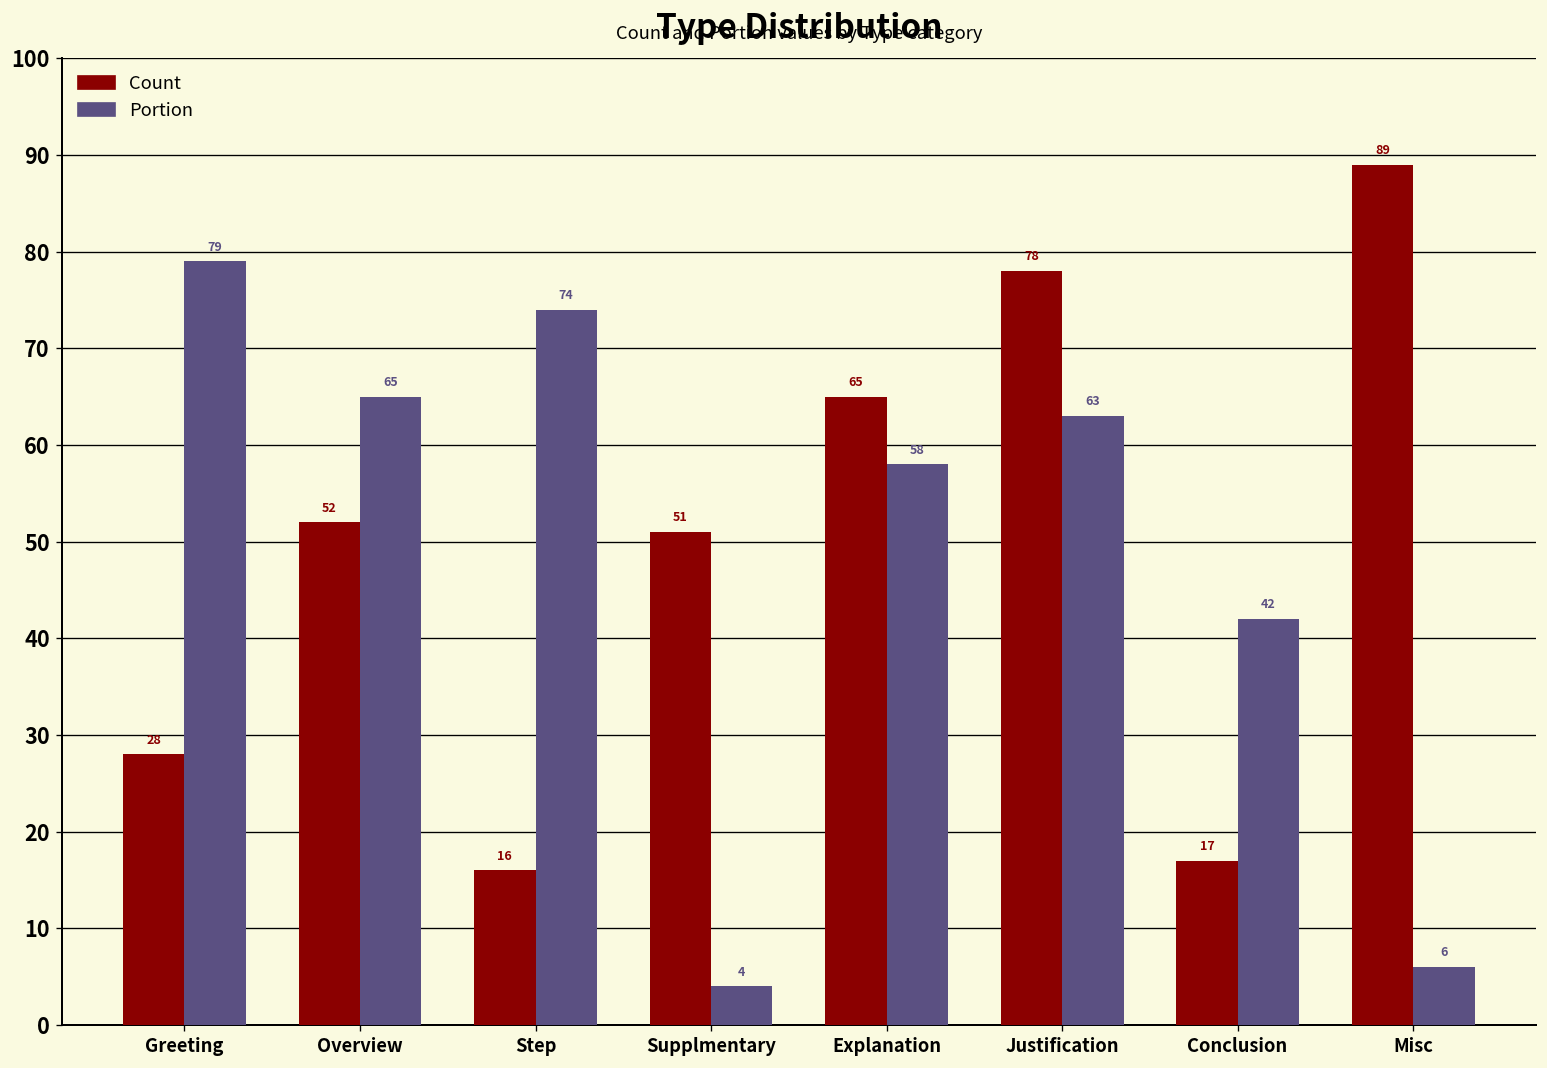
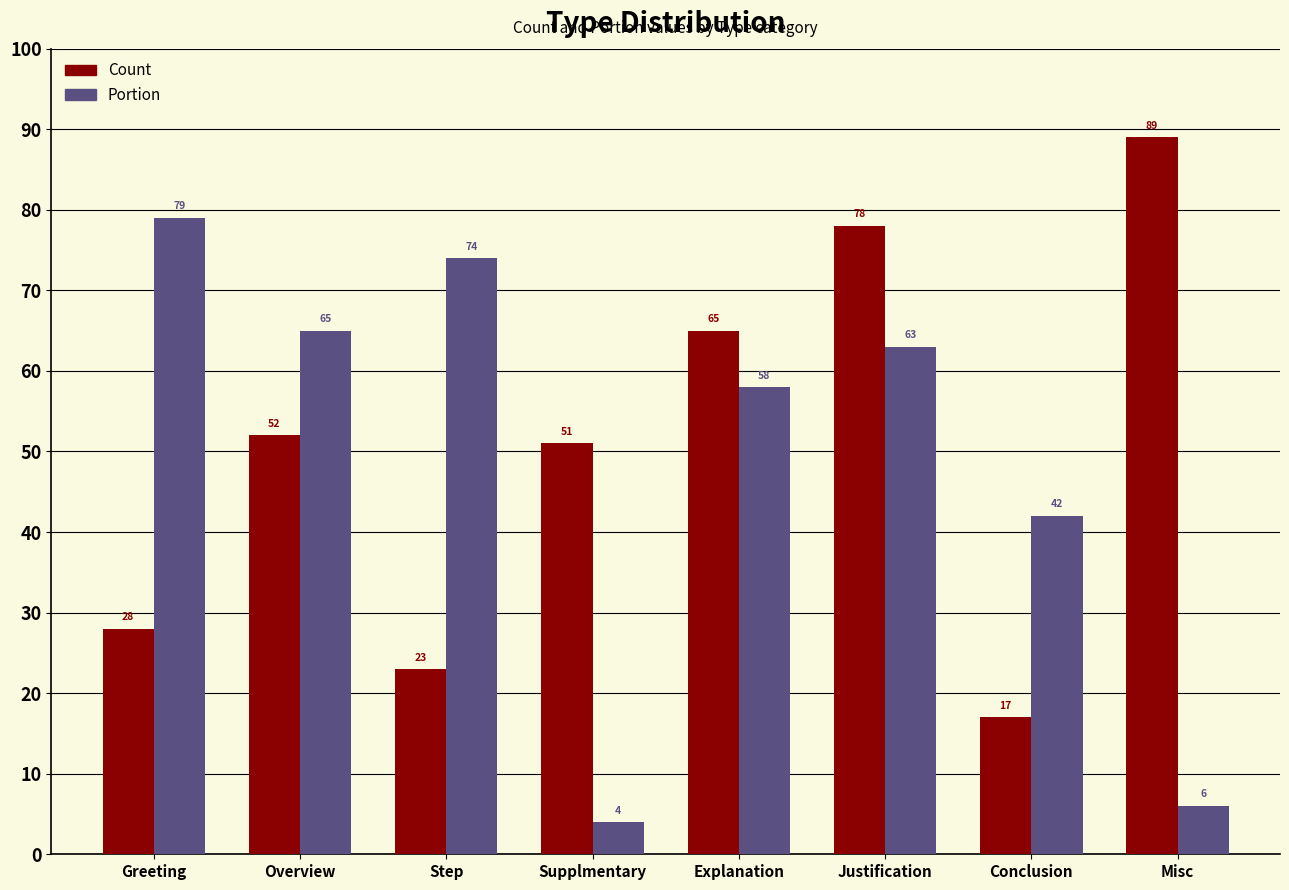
  {
    "Count": {
      "Greeting": 28,
      "Overview": 52,
-     "Step": 16,
+     "Step": 23,
      "Supplmentary": 51,
      "Explanation": 65,
      "Justification": 78,
      "Conclusion": 17,
      "Misc": 89
    },
    "Portion": {
      "Greeting": 79,
      "Overview": 65,
      "Step": 74,
      "Supplmentary": 4,
      "Explanation": 58,
      "Justification": 63,
      "Conclusion": 42,
      "Misc": 6
    }
  }
